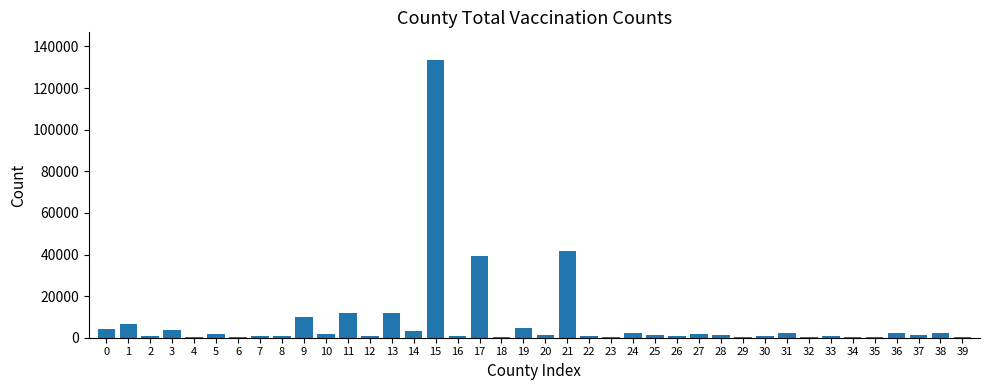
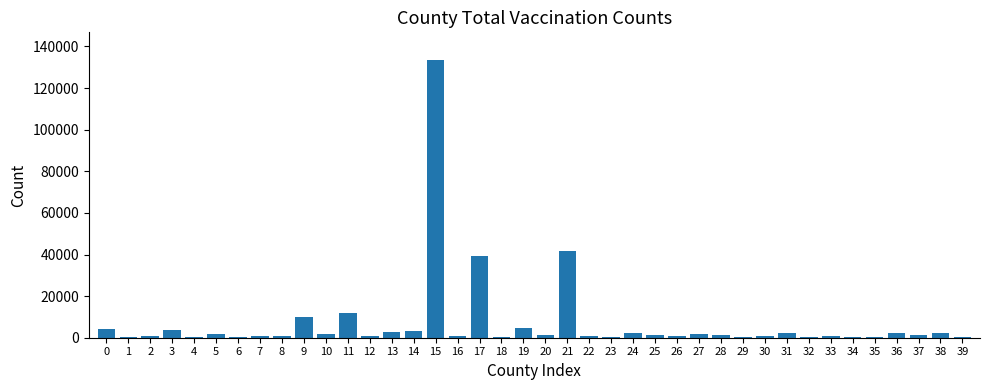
  {
    "0": 4000,
-   "1": 6000,
+   "1": 0,
    "3": 4000,
    "5": 2000,
    "9": 10000,
    "10": 2000,
    "11": 12000,
-   "13": 12000,
+   "13": 3000,
    "14": 3000,
    "15": 133000,
    "17": 39000,
    "19": 5000,
    "20": 1000,
    "21": 42000,
    "24": 2000,
    "25": 1000,
    "27": 2000,
    "28": 1000,
    "31": 2000,
    "36": 2000,
    "37": 2000,
    "38": 2000
  }
